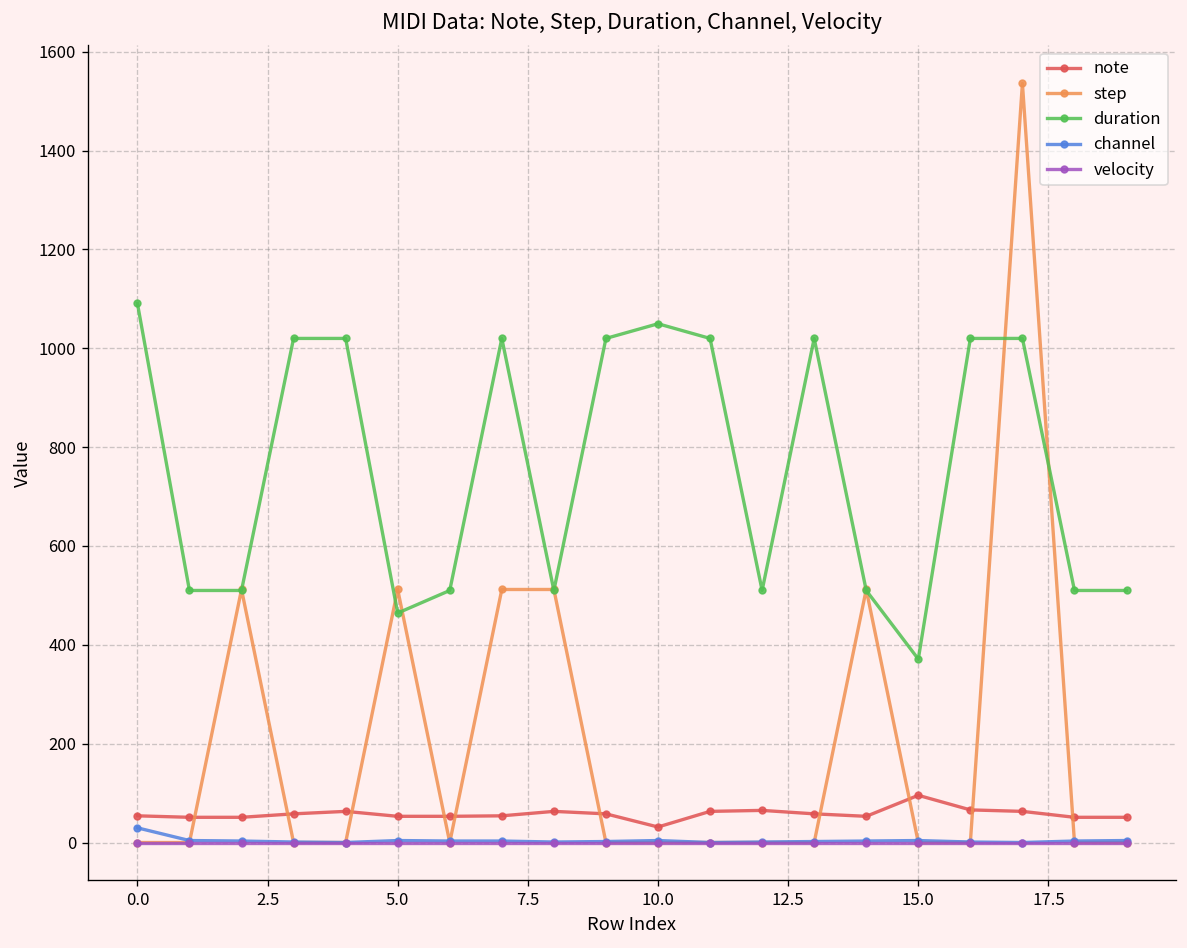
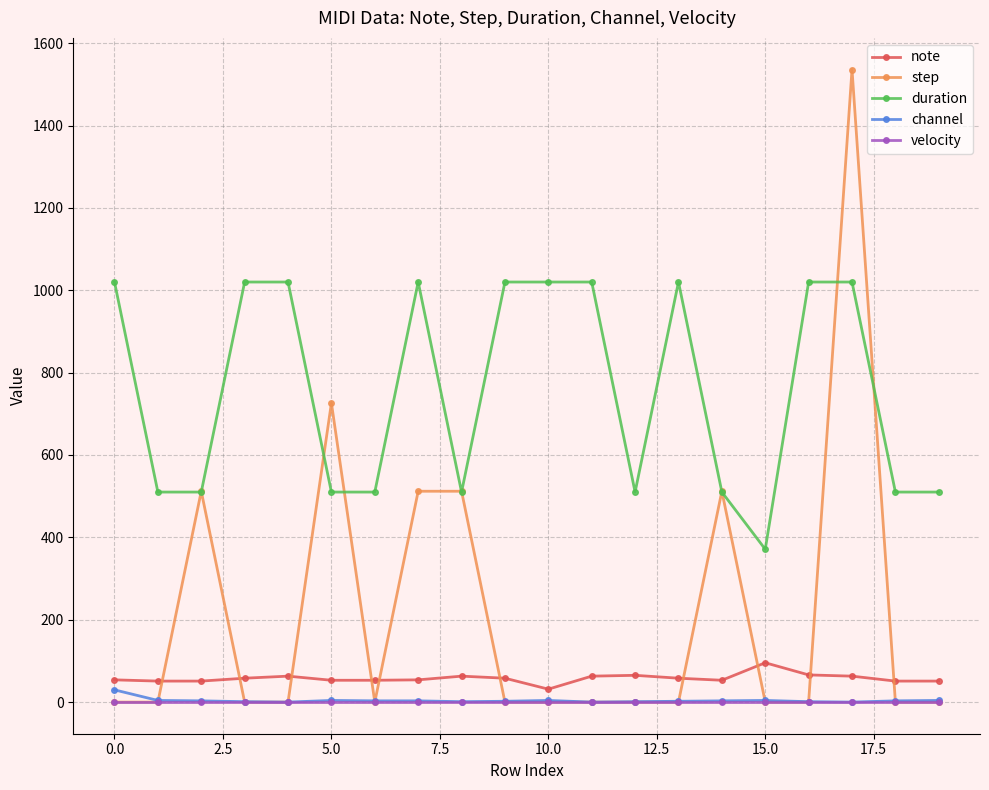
  {
    "note": {
      "0.0": 50,
      "5.0": 50,
      "10.0": 30,
      "15.0": 100
    },
    "step": {
-     "5.0": 510
+     "5.0": 730
    },
    "duration": {
-     "0.0": 1090,
-     "5.0": 460,
-     "10.0": 1050,
+     "0.0": 1020,
+     "5.0": 510,
+     "10.0": 1020,
      "15.0": 370
    },
    "channel": {
      "0.0": 30
    }
  }
